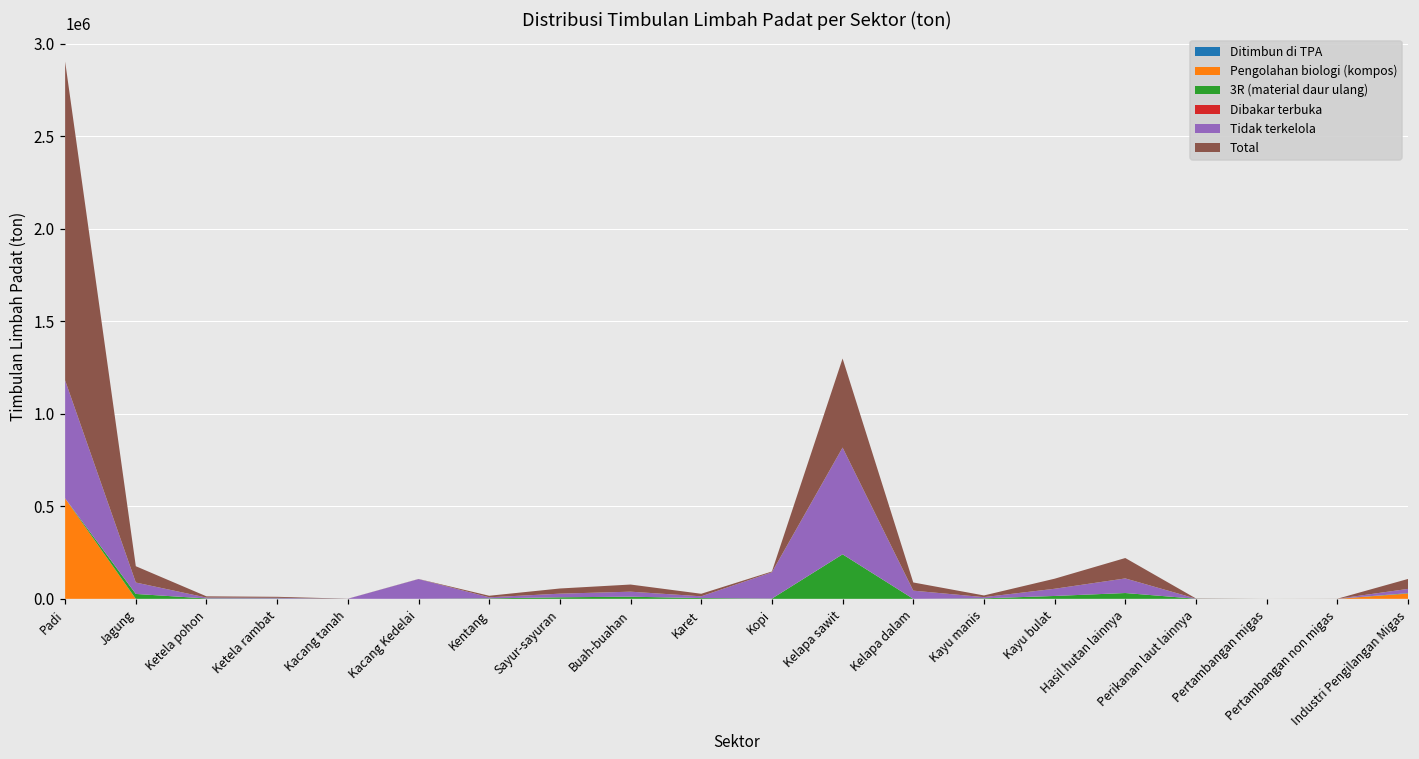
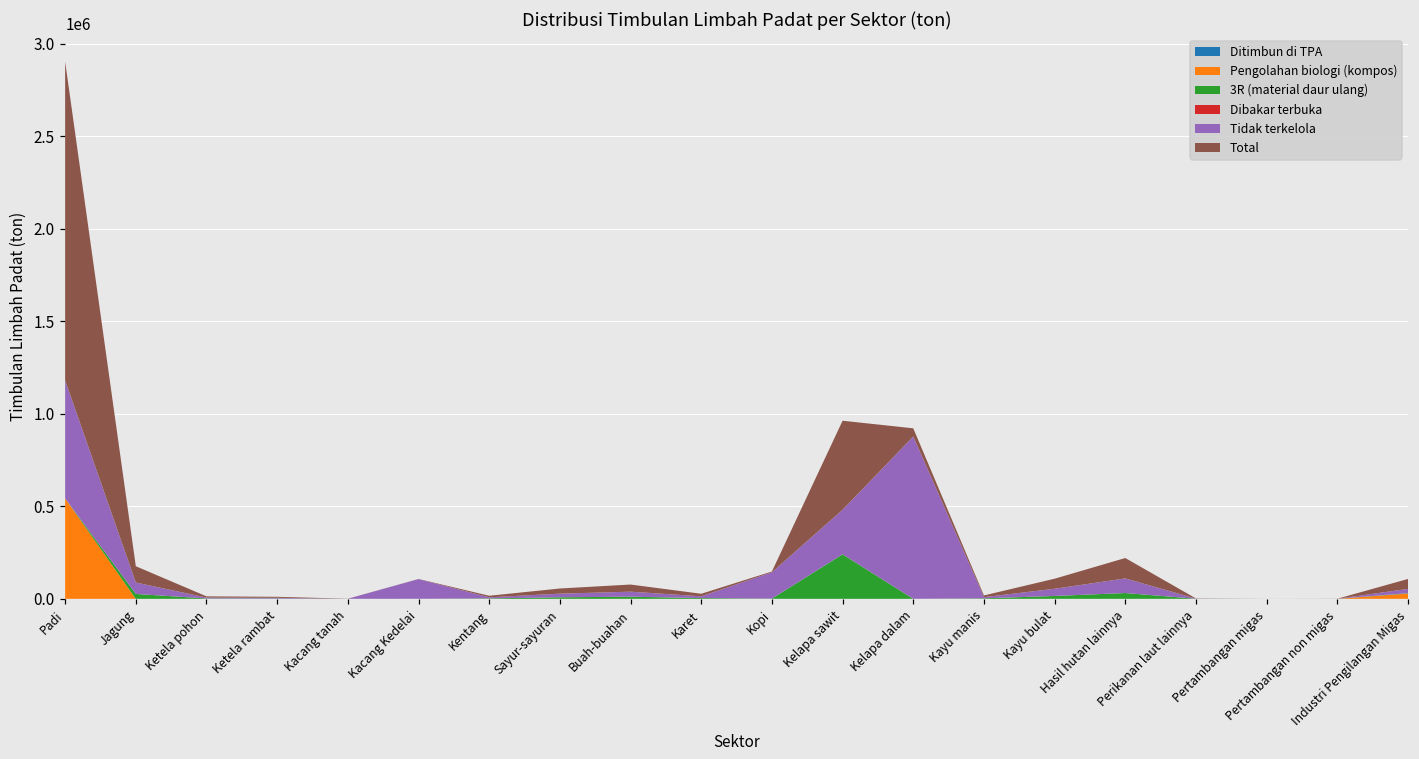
  {
    "Tidak terkelola": {
-     "Kelapa sawit": 580000,
-     "Kelapa dalam": 40000
+     "Kelapa sawit": 240000,
+     "Kelapa dalam": 880000
    },
    "Total": {
      "Padi": 1720000,
      "Jagung": 90000,
      "Sayur-sayuran": 30000,
      "Buah-buahan": 40000,
      "Kelapa sawit": 480000,
      "Kelapa dalam": 40000,
      "Kayu bulat": 50000,
      "Hasil hutan lainnya": 110000,
      "Industri Pengilangan Migas": 50000
    }
  }
